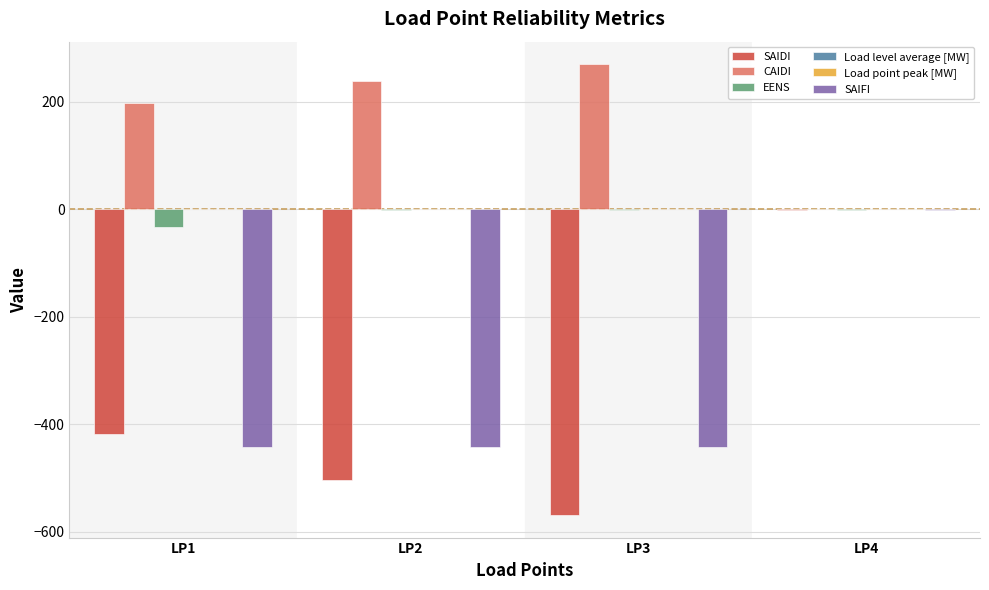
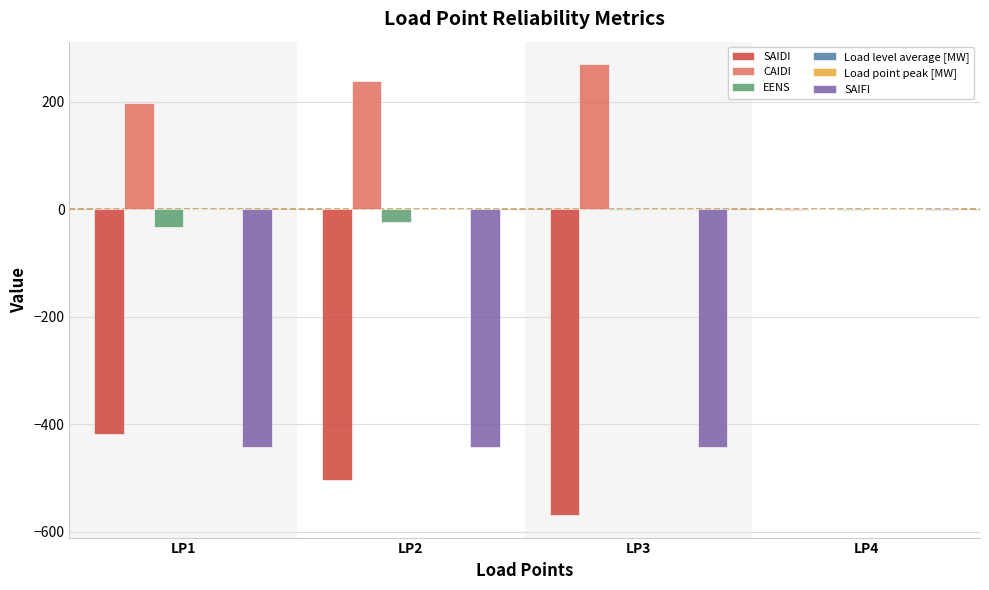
  {
    "EENS": {
      "LP1": -30,
-     "LP2": 0
+     "LP2": -20
    }
  }
